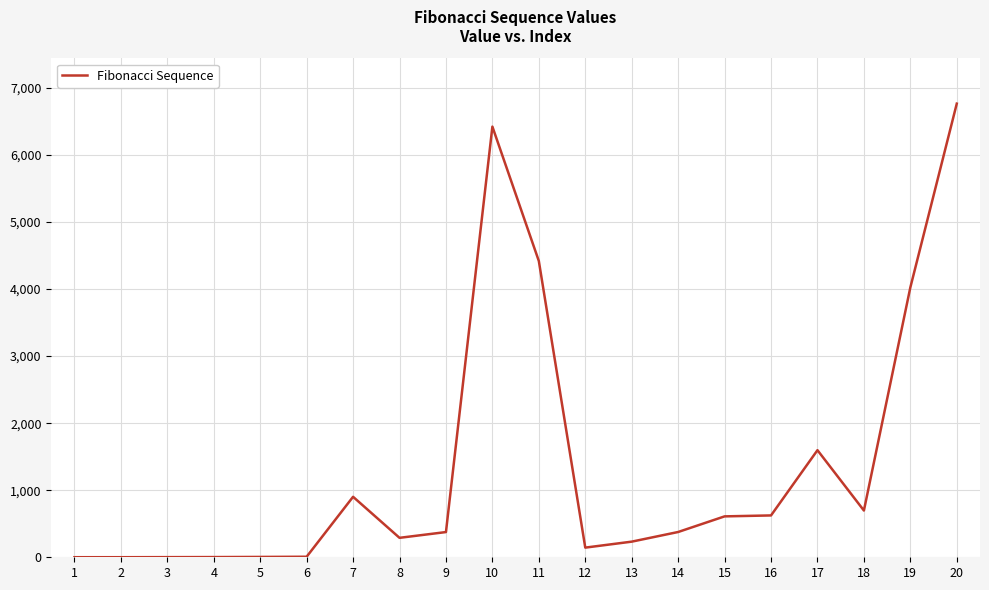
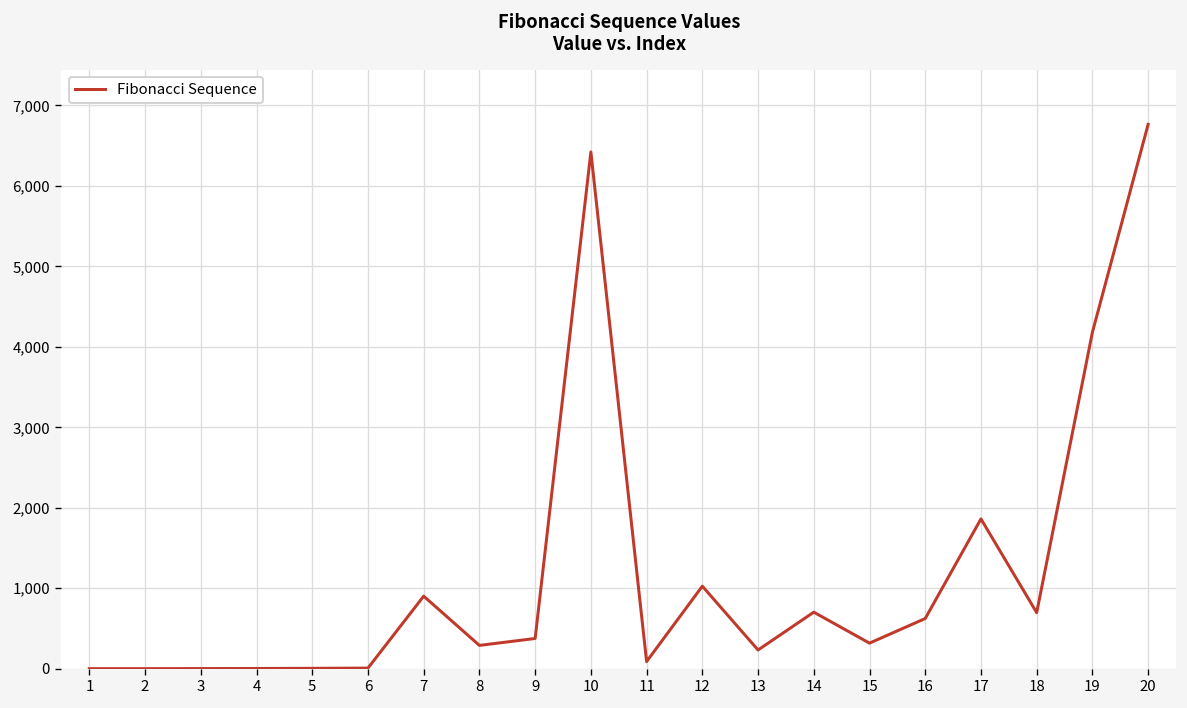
  {
    "1": "0",
    "2": "0",
    "3": "0",
    "4": "0",
    "5": "0",
    "6": "0",
    "7": "900",
    "8": "300",
    "9": "400",
    "10": "6,400",
-   "11": "4,400",
-   "12": "100",
+   "11": "100",
+   "12": "1,000",
    "13": "200",
-   "14": "400",
-   "15": "600",
+   "14": "700",
+   "15": "300",
    "16": "600",
-   "17": "1,600",
+   "17": "1,900",
    "18": "700",
-   "19": "4,000",
+   "19": "4,200",
    "20": "6,800"
  }
